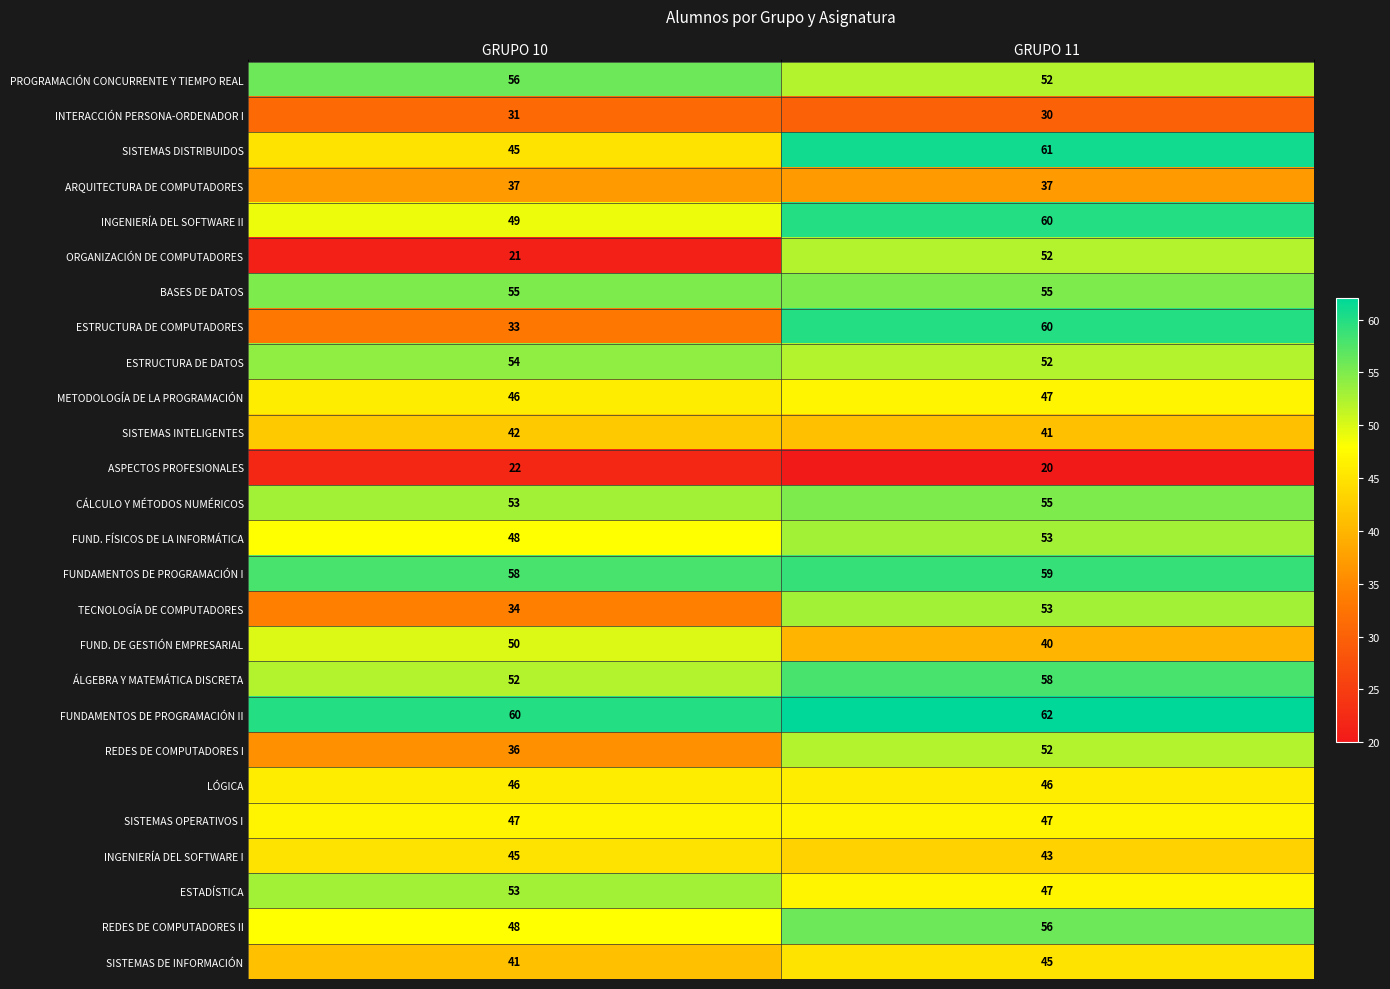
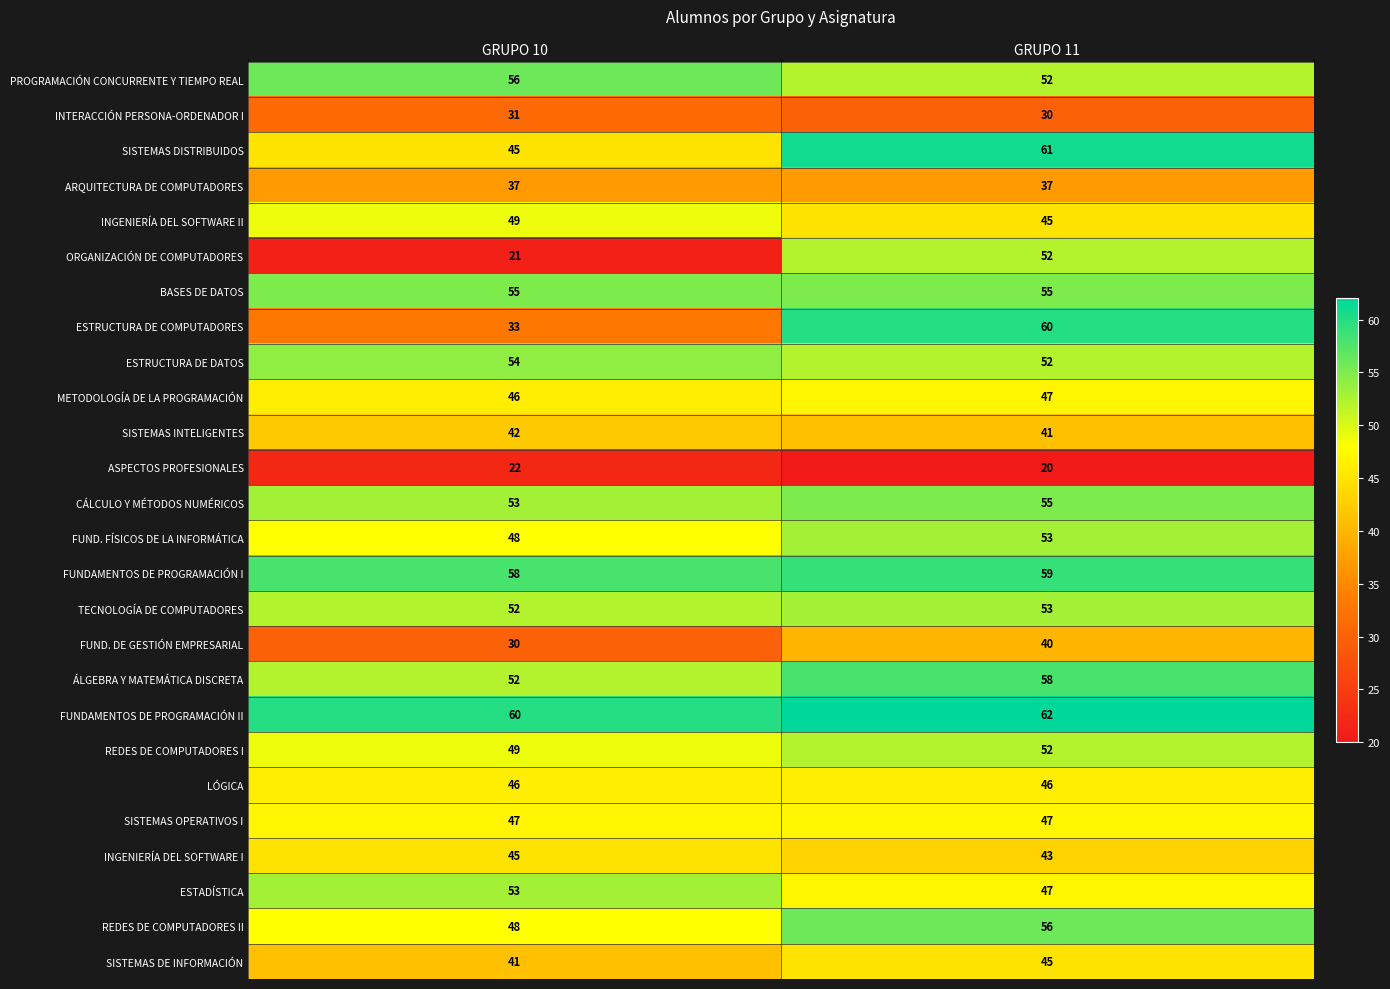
  {
    "PROGRAMACIÓN CONCURRENTE Y TIEMPO REAL": {
      "GRUPO 10": 56,
      "GRUPO 11": 52
    },
    "INTERACCIÓN PERSONA-ORDENADOR I": {
      "GRUPO 10": 31,
      "GRUPO 11": 30
    },
    "SISTEMAS DISTRIBUIDOS": {
      "GRUPO 10": 45,
      "GRUPO 11": 61
    },
    "ARQUITECTURA DE COMPUTADORES": {
      "GRUPO 10": 37,
      "GRUPO 11": 37
    },
    "INGENIERÍA DEL SOFTWARE II": {
      "GRUPO 10": 49,
-     "GRUPO 11": 60
+     "GRUPO 11": 45
    },
    "ORGANIZACIÓN DE COMPUTADORES": {
      "GRUPO 10": 21,
      "GRUPO 11": 52
    },
    "BASES DE DATOS": {
      "GRUPO 10": 55,
      "GRUPO 11": 55
    },
    "ESTRUCTURA DE COMPUTADORES": {
      "GRUPO 10": 33,
      "GRUPO 11": 60
    },
    "ESTRUCTURA DE DATOS": {
      "GRUPO 10": 54,
      "GRUPO 11": 52
    },
    "METODOLOGÍA DE LA PROGRAMACIÓN": {
      "GRUPO 10": 46,
      "GRUPO 11": 47
    },
    "SISTEMAS INTELIGENTES": {
      "GRUPO 10": 42,
      "GRUPO 11": 41
    },
    "ASPECTOS PROFESIONALES": {
      "GRUPO 10": 22,
      "GRUPO 11": 20
    },
    "CÁLCULO Y MÉTODOS NUMÉRICOS": {
      "GRUPO 10": 53,
      "GRUPO 11": 55
    },
    "FUND. FÍSICOS DE LA INFORMÁTICA": {
      "GRUPO 10": 48,
      "GRUPO 11": 53
    },
    "FUNDAMENTOS DE PROGRAMACIÓN I": {
      "GRUPO 10": 58,
      "GRUPO 11": 59
    },
    "TECNOLOGÍA DE COMPUTADORES": {
-     "GRUPO 10": 34,
+     "GRUPO 10": 52,
      "GRUPO 11": 53
    },
    "FUND. DE GESTIÓN EMPRESARIAL": {
-     "GRUPO 10": 50,
+     "GRUPO 10": 30,
      "GRUPO 11": 40
    },
    "ÁLGEBRA Y MATEMÁTICA DISCRETA": {
      "GRUPO 10": 52,
      "GRUPO 11": 58
    },
    "FUNDAMENTOS DE PROGRAMACIÓN II": {
      "GRUPO 10": 60,
      "GRUPO 11": 62
    },
    "REDES DE COMPUTADORES I": {
-     "GRUPO 10": 36,
+     "GRUPO 10": 49,
      "GRUPO 11": 52
    },
    "LÓGICA": {
      "GRUPO 10": 46,
      "GRUPO 11": 46
    },
    "SISTEMAS OPERATIVOS I": {
      "GRUPO 10": 47,
      "GRUPO 11": 47
    },
    "INGENIERÍA DEL SOFTWARE I": {
      "GRUPO 10": 45,
      "GRUPO 11": 43
    },
    "ESTADÍSTICA": {
      "GRUPO 10": 53,
      "GRUPO 11": 47
    },
    "REDES DE COMPUTADORES II": {
      "GRUPO 10": 48,
      "GRUPO 11": 56
    },
    "SISTEMAS DE INFORMACIÓN": {
      "GRUPO 10": 41,
      "GRUPO 11": 45
    }
  }
